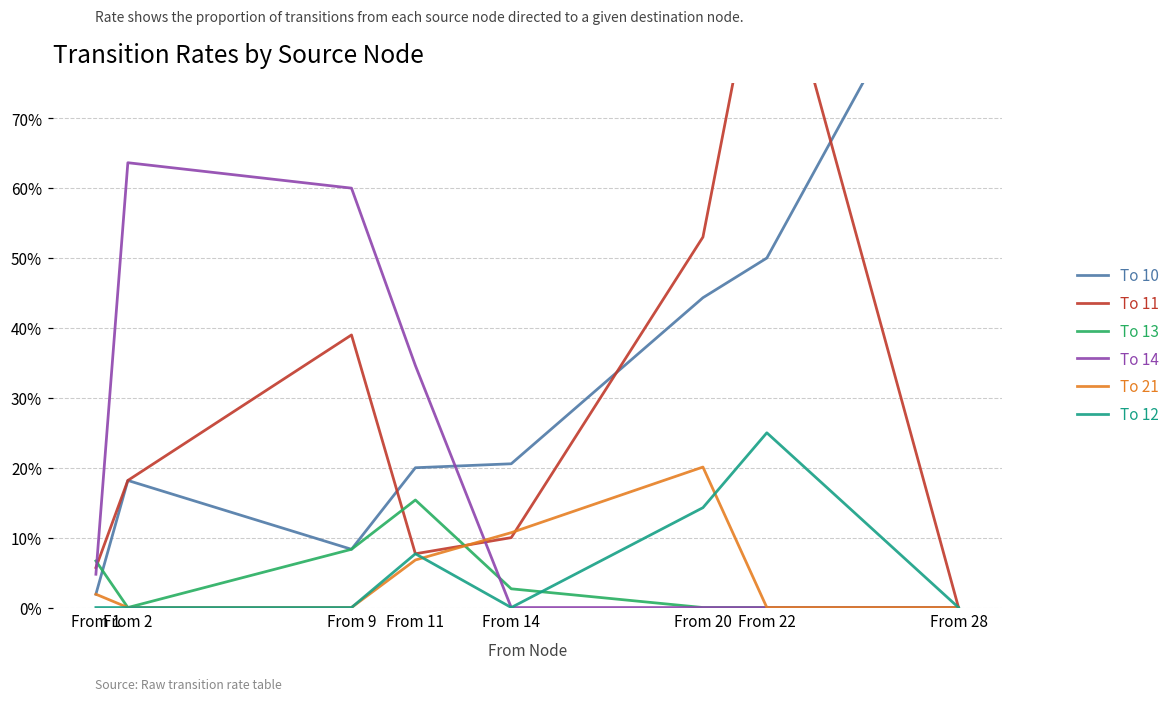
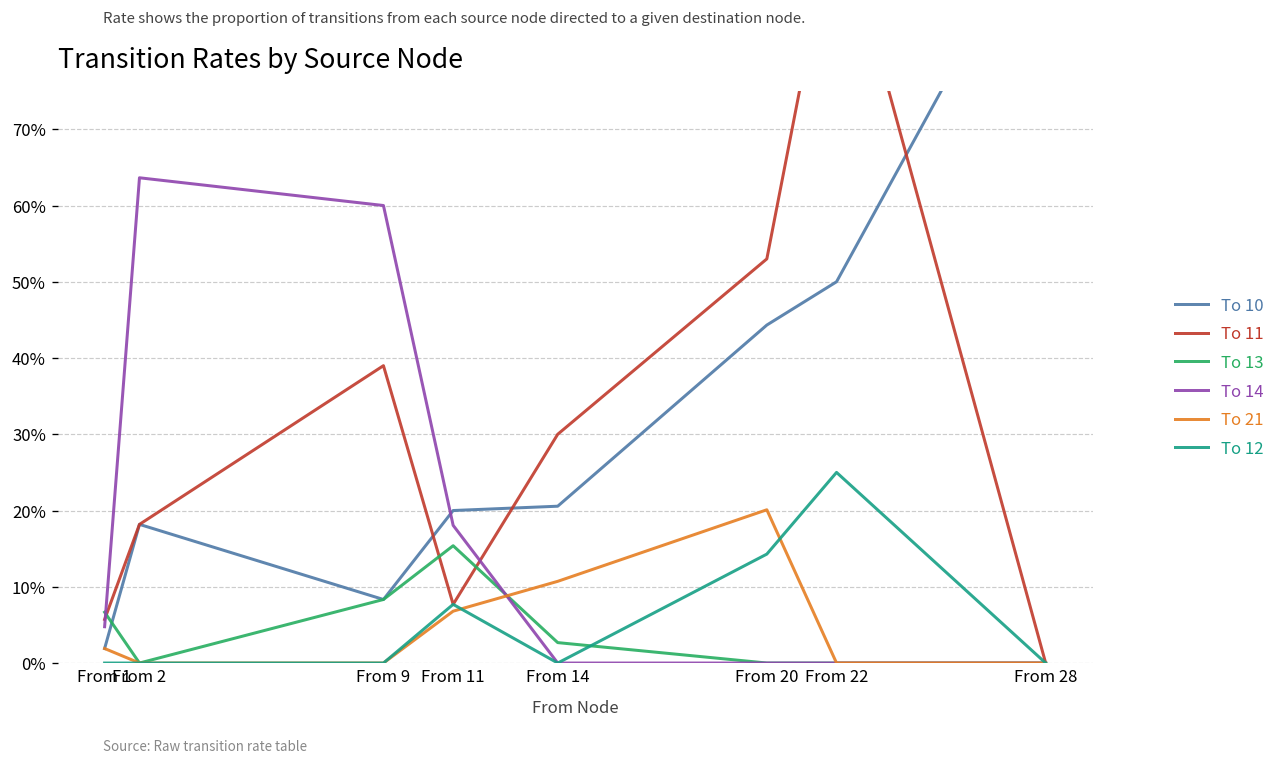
  {
    "To 10": {
      "From 11": "20%",
      "From 14": "21%",
      "From 20": "44%",
      "From 22": "50%"
    },
    "To 11": {
      "From 9": "39%",
-     "From 14": "10%",
+     "From 14": "30%",
      "From 20": "53%"
    },
    "To 14": {
      "From 9": "60%",
-     "From 11": "35%"
+     "From 11": "18%"
    },
    "To 21": {
      "From 11": "7%",
      "From 14": "11%",
      "From 20": "20%"
    }
  }
